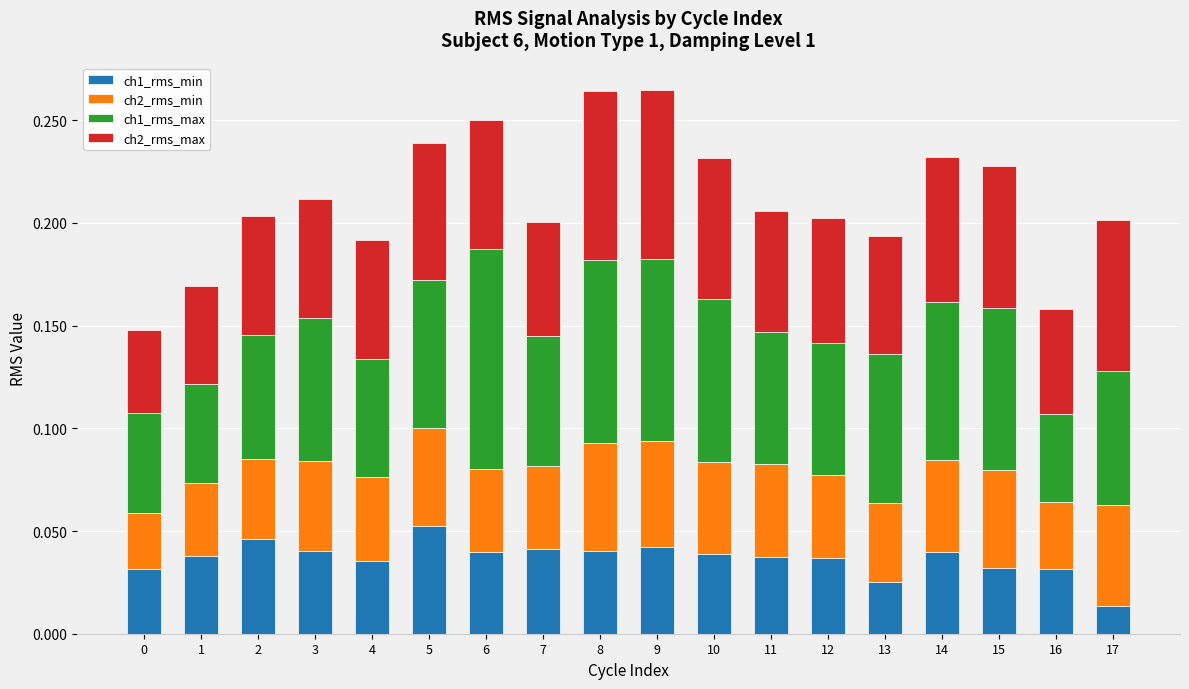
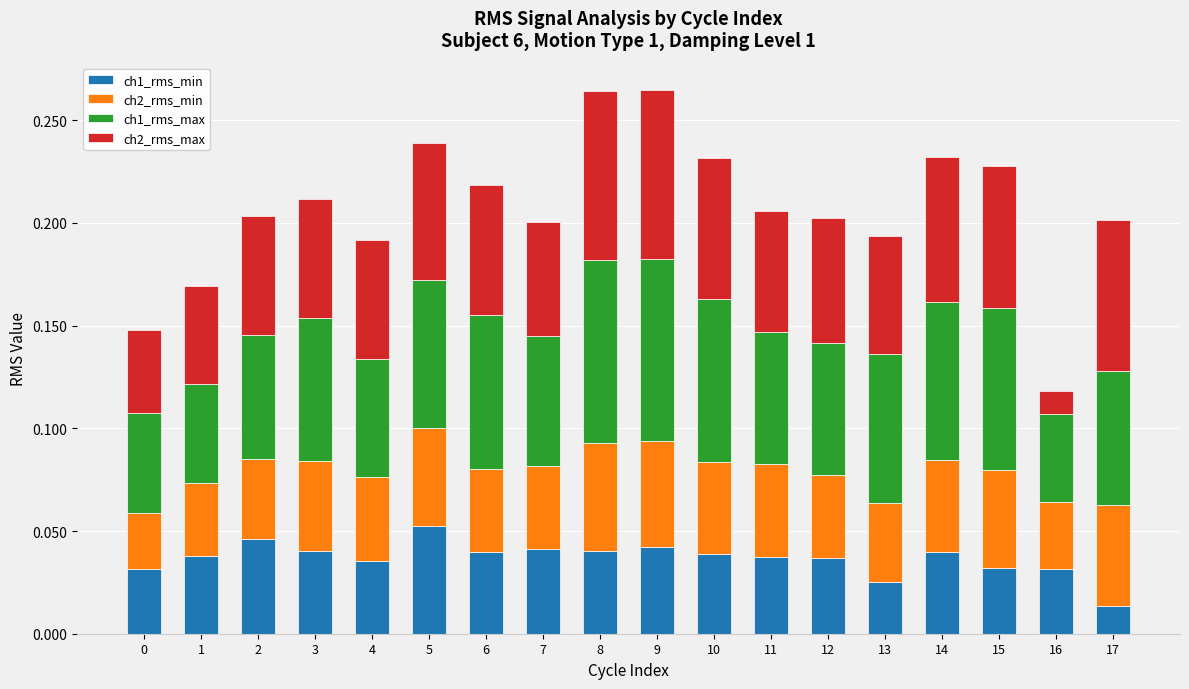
  {
    "ch1_rms_min": {
      "0": 0.032,
      "1": 0.038,
      "2": 0.046,
      "3": 0.040,
      "4": 0.035,
      "5": 0.053,
      "6": 0.040,
      "7": 0.041,
      "8": 0.040,
      "9": 0.042,
      "10": 0.039,
      "11": 0.038,
      "12": 0.037,
      "13": 0.025,
      "14": 0.040,
      "15": 0.032,
      "16": 0.031,
      "17": 0.014
    },
    "ch2_rms_min": {
      "0": 0.027,
      "1": 0.035,
      "2": 0.039,
      "3": 0.044,
      "4": 0.041,
      "5": 0.048,
      "6": 0.040,
      "7": 0.040,
      "8": 0.053,
      "9": 0.052,
      "10": 0.045,
      "11": 0.045,
      "12": 0.040,
      "13": 0.039,
      "14": 0.045,
      "15": 0.048,
      "16": 0.033,
      "17": 0.049
    },
    "ch1_rms_max": {
      "0": 0.049,
      "1": 0.048,
      "2": 0.060,
      "3": 0.070,
      "4": 0.058,
      "5": 0.072,
-     "6": 0.107,
+     "6": 0.075,
      "7": 0.063,
      "8": 0.089,
      "9": 0.089,
      "10": 0.079,
      "11": 0.064,
      "12": 0.064,
      "13": 0.072,
      "14": 0.077,
      "15": 0.079,
      "16": 0.043,
      "17": 0.065
    },
    "ch2_rms_max": {
      "0": 0.040,
      "1": 0.048,
      "2": 0.058,
      "3": 0.058,
      "4": 0.058,
      "5": 0.067,
      "6": 0.063,
      "7": 0.056,
      "8": 0.082,
      "9": 0.082,
      "10": 0.069,
      "11": 0.059,
      "12": 0.061,
      "13": 0.057,
      "14": 0.070,
      "15": 0.069,
-     "16": 0.051,
+     "16": 0.011,
      "17": 0.073
    }
  }
